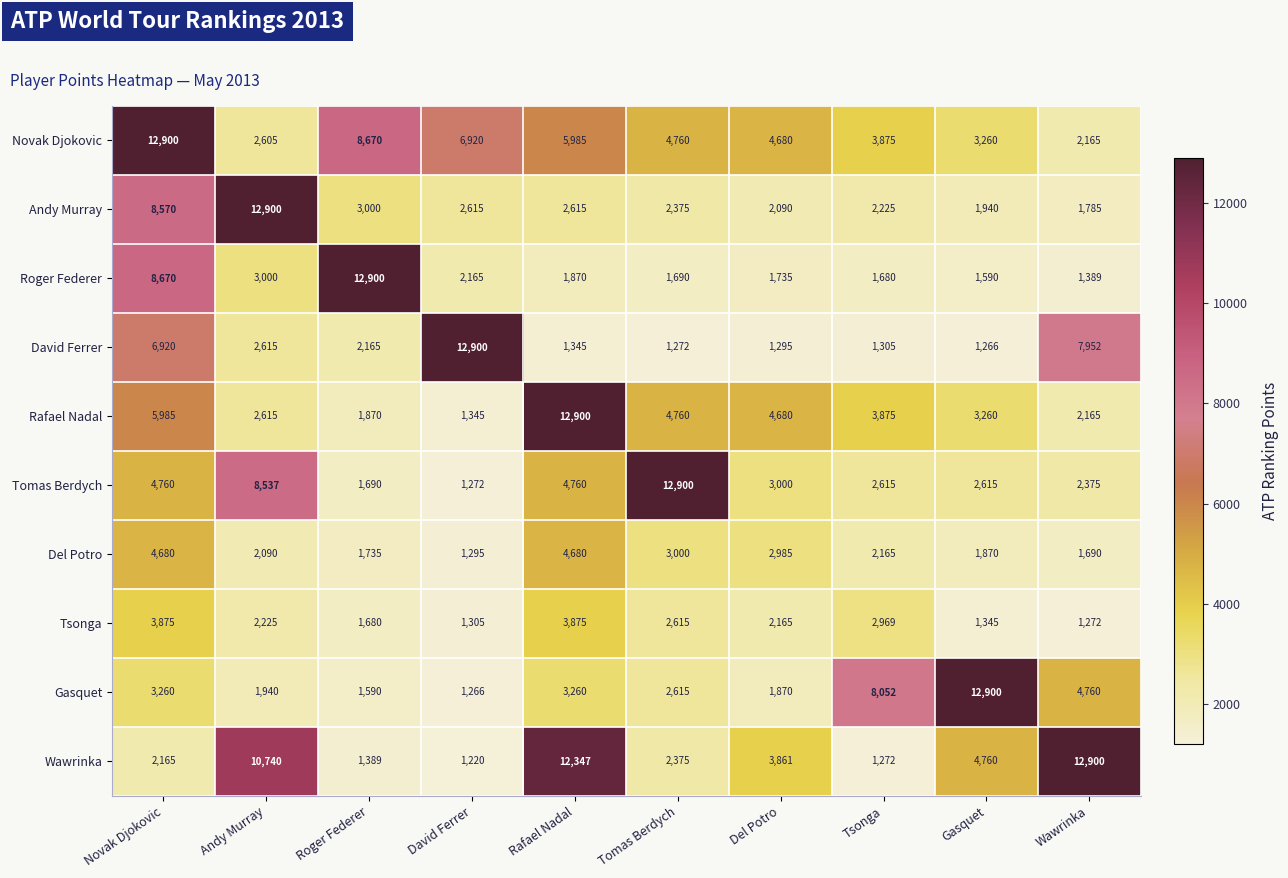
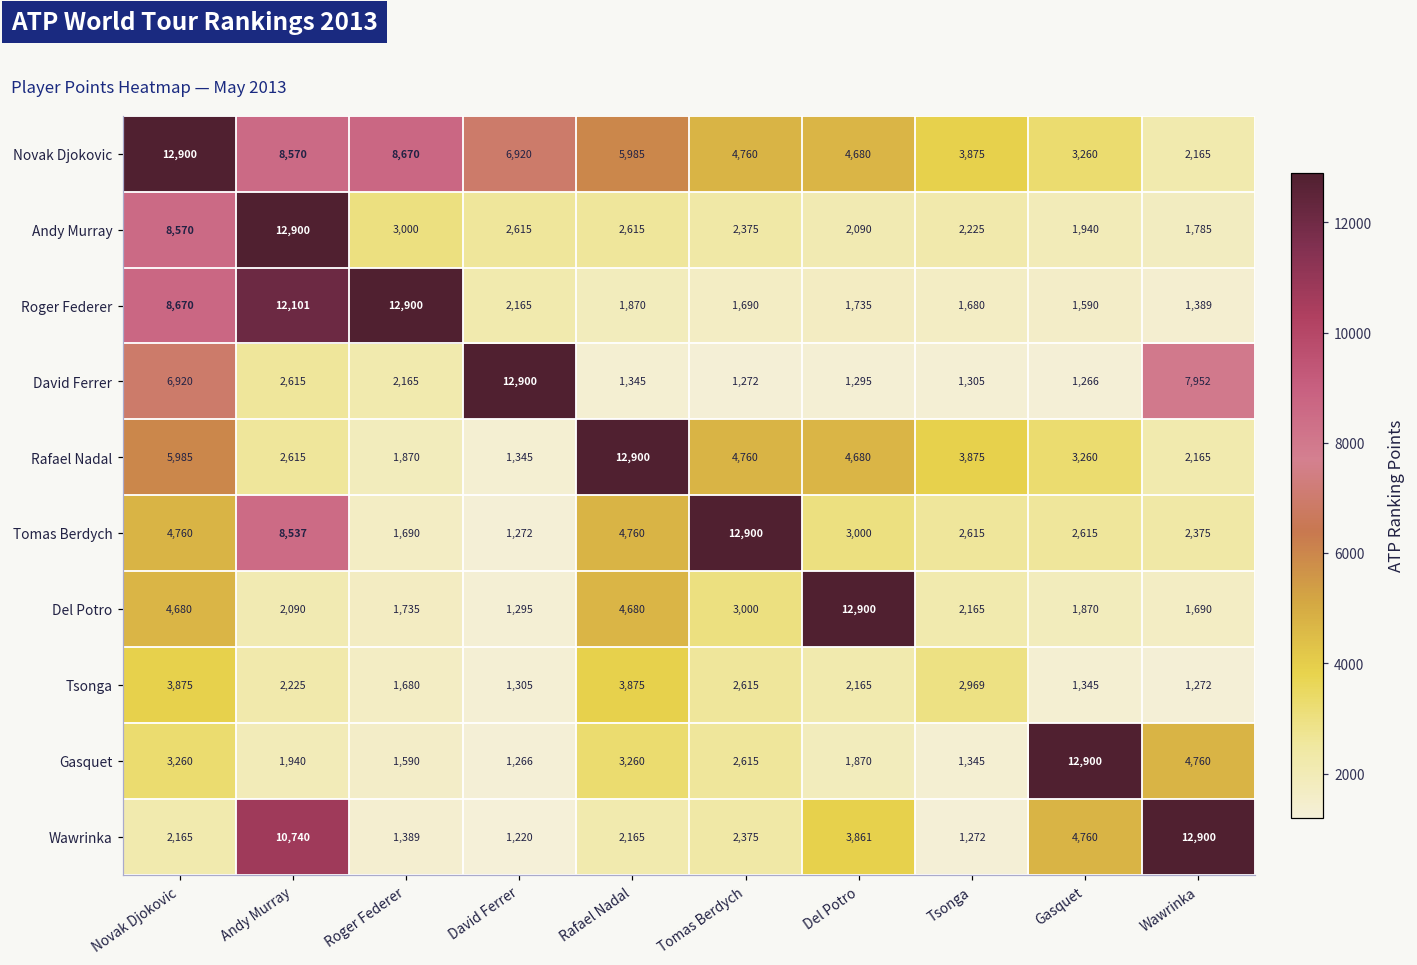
  {
    "Novak Djokovic": {
      "Novak Djokovic": "12,900",
-     "Andy Murray": "2,605",
+     "Andy Murray": "8,570",
      "Roger Federer": "8,670",
      "David Ferrer": "6,920",
      "Rafael Nadal": "5,985",
      "Tomas Berdych": "4,760",
      "Del Potro": "4,680",
      "Tsonga": "3,875",
      "Gasquet": "3,260",
      "Wawrinka": "2,165"
    },
    "Andy Murray": {
      "Novak Djokovic": "8,570",
      "Andy Murray": "12,900",
      "Roger Federer": "3,000",
      "David Ferrer": "2,615",
      "Rafael Nadal": "2,615",
      "Tomas Berdych": "2,375",
      "Del Potro": "2,090",
      "Tsonga": "2,225",
      "Gasquet": "1,940",
      "Wawrinka": "1,785"
    },
    "Roger Federer": {
      "Novak Djokovic": "8,670",
-     "Andy Murray": "3,000",
+     "Andy Murray": "12,101",
      "Roger Federer": "12,900",
      "David Ferrer": "2,165",
      "Rafael Nadal": "1,870",
      "Tomas Berdych": "1,690",
      "Del Potro": "1,735",
      "Tsonga": "1,680",
      "Gasquet": "1,590",
      "Wawrinka": "1,389"
    },
    "David Ferrer": {
      "Novak Djokovic": "6,920",
      "Andy Murray": "2,615",
      "Roger Federer": "2,165",
      "David Ferrer": "12,900",
      "Rafael Nadal": "1,345",
      "Tomas Berdych": "1,272",
      "Del Potro": "1,295",
      "Tsonga": "1,305",
      "Gasquet": "1,266",
      "Wawrinka": "7,952"
    },
    "Rafael Nadal": {
      "Novak Djokovic": "5,985",
      "Andy Murray": "2,615",
      "Roger Federer": "1,870",
      "David Ferrer": "1,345",
      "Rafael Nadal": "12,900",
      "Tomas Berdych": "4,760",
      "Del Potro": "4,680",
      "Tsonga": "3,875",
      "Gasquet": "3,260",
      "Wawrinka": "2,165"
    },
    "Tomas Berdych": {
      "Novak Djokovic": "4,760",
      "Andy Murray": "8,537",
      "Roger Federer": "1,690",
      "David Ferrer": "1,272",
      "Rafael Nadal": "4,760",
      "Tomas Berdych": "12,900",
      "Del Potro": "3,000",
      "Tsonga": "2,615",
      "Gasquet": "2,615",
      "Wawrinka": "2,375"
    },
    "Del Potro": {
      "Novak Djokovic": "4,680",
      "Andy Murray": "2,090",
      "Roger Federer": "1,735",
      "David Ferrer": "1,295",
      "Rafael Nadal": "4,680",
      "Tomas Berdych": "3,000",
-     "Del Potro": "2,985",
+     "Del Potro": "12,900",
      "Tsonga": "2,165",
      "Gasquet": "1,870",
      "Wawrinka": "1,690"
    },
    "Tsonga": {
      "Novak Djokovic": "3,875",
      "Andy Murray": "2,225",
      "Roger Federer": "1,680",
      "David Ferrer": "1,305",
      "Rafael Nadal": "3,875",
      "Tomas Berdych": "2,615",
      "Del Potro": "2,165",
      "Tsonga": "2,969",
      "Gasquet": "1,345",
      "Wawrinka": "1,272"
    },
    "Gasquet": {
      "Novak Djokovic": "3,260",
      "Andy Murray": "1,940",
      "Roger Federer": "1,590",
      "David Ferrer": "1,266",
      "Rafael Nadal": "3,260",
      "Tomas Berdych": "2,615",
      "Del Potro": "1,870",
-     "Tsonga": "8,052",
+     "Tsonga": "1,345",
      "Gasquet": "12,900",
      "Wawrinka": "4,760"
    },
    "Wawrinka": {
      "Novak Djokovic": "2,165",
      "Andy Murray": "10,740",
      "Roger Federer": "1,389",
      "David Ferrer": "1,220",
-     "Rafael Nadal": "12,347",
+     "Rafael Nadal": "2,165",
      "Tomas Berdych": "2,375",
      "Del Potro": "3,861",
      "Tsonga": "1,272",
      "Gasquet": "4,760",
      "Wawrinka": "12,900"
    }
  }
